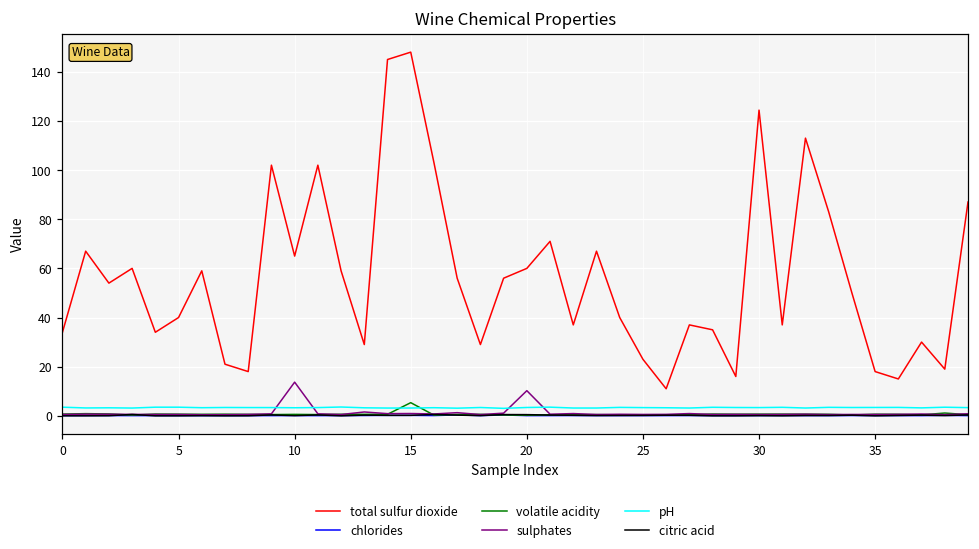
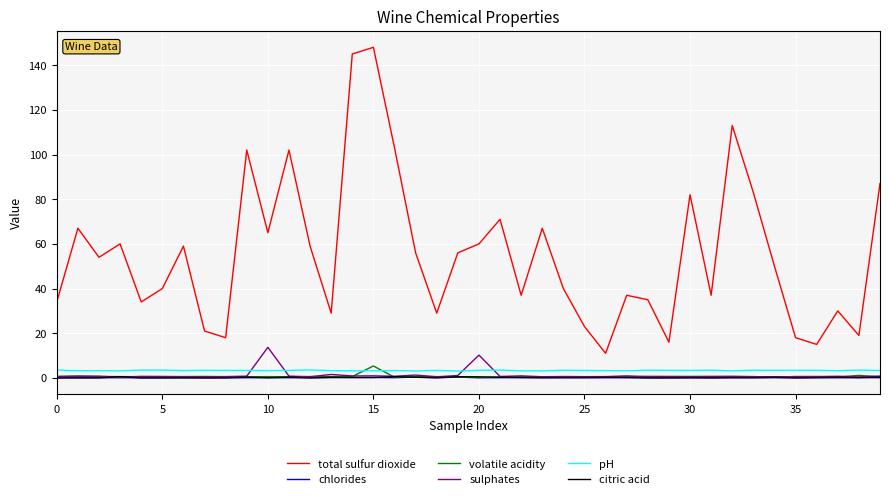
  {
    "total sulfur dioxide": {
      "0": 34,
      "5": 40,
      "10": 65,
      "15": 148,
      "20": 60,
      "25": 23,
-     "30": 124,
+     "30": 82,
      "35": 18
    },
    "volatile acidity": {
      "15": 5
    },
    "sulphates": {
      "10": 14,
      "20": 10
    },
    "pH": {
      "0": 4,
      "5": 4,
      "10": 3,
      "15": 3,
      "20": 3,
      "25": 3,
      "30": 3,
      "35": 3
    }
  }
